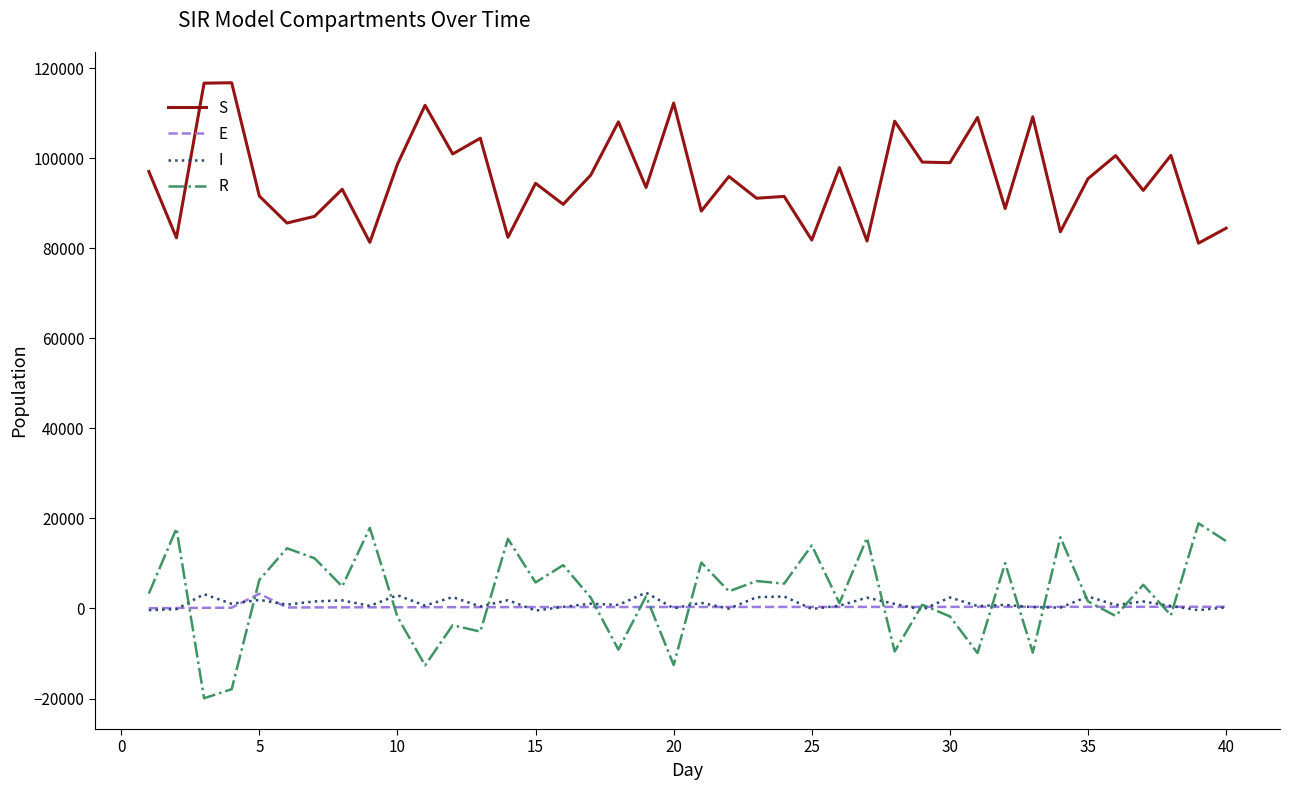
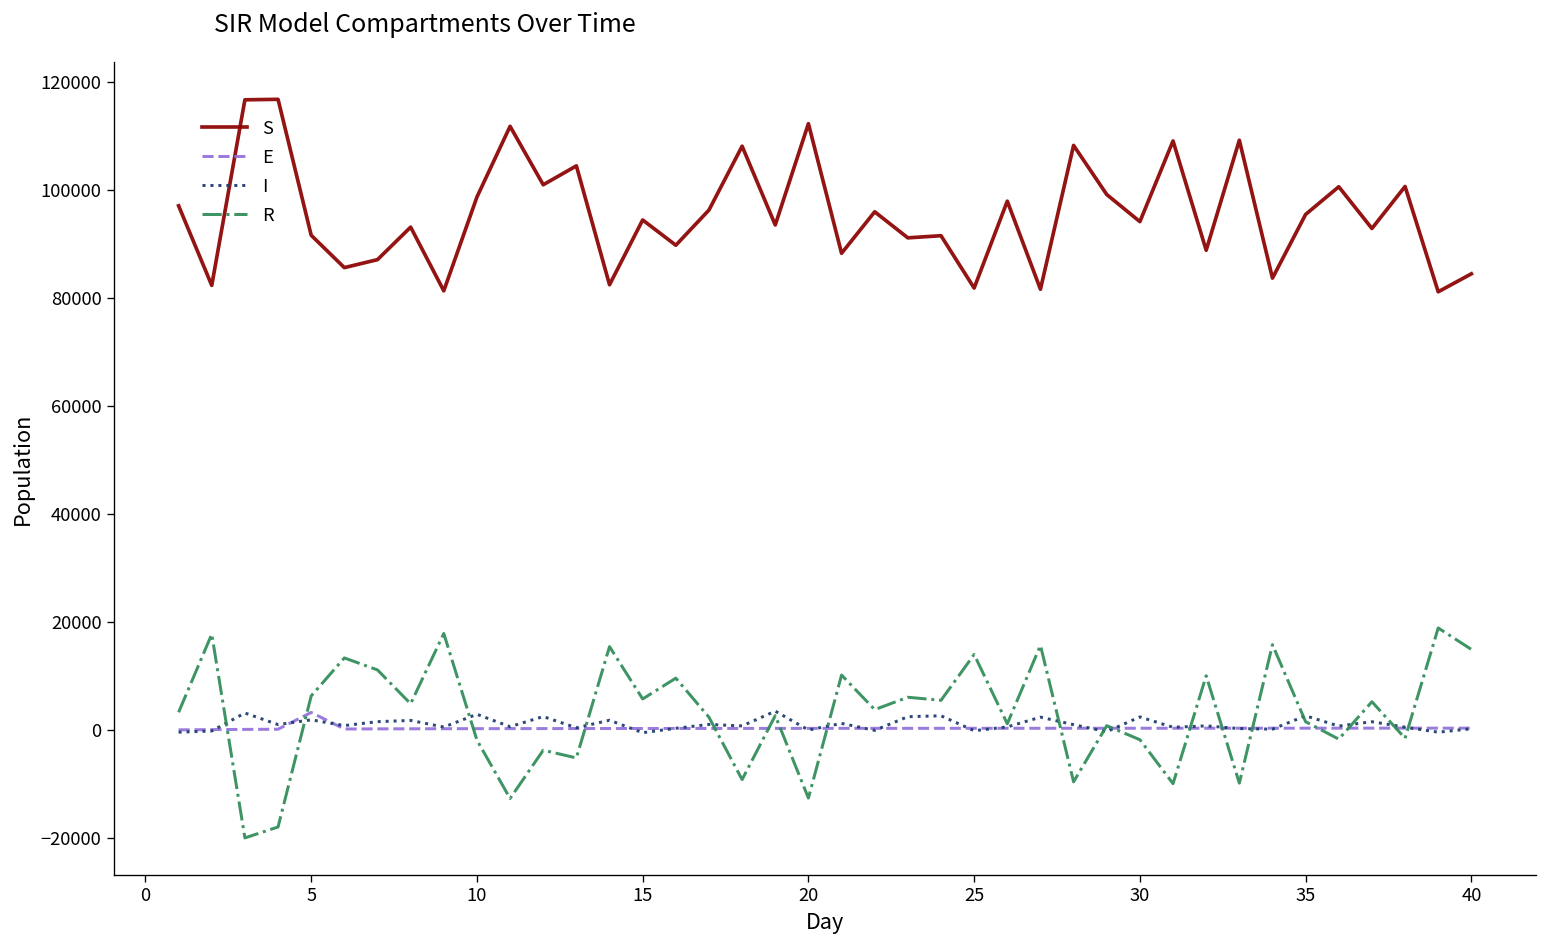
  {
    "S": {
      "5": 92000,
      "10": 99000,
      "15": 94000,
      "20": 112000,
      "25": 82000,
-     "30": 99000,
+     "30": 94000,
      "35": 95000,
      "40": 84000
    },
    "E": {
      "5": 3000,
      "10": 0,
      "15": 0,
      "30": 0,
      "35": 0
    },
    "I": {
      "5": 2000,
      "10": 3000,
      "15": 0,
      "30": 2000,
      "35": 3000
    },
    "R": {
      "5": 6000,
      "10": -2000,
      "15": 6000,
      "20": -13000,
      "25": 14000,
      "30": -2000,
      "35": 2000,
      "40": 15000
    }
  }
